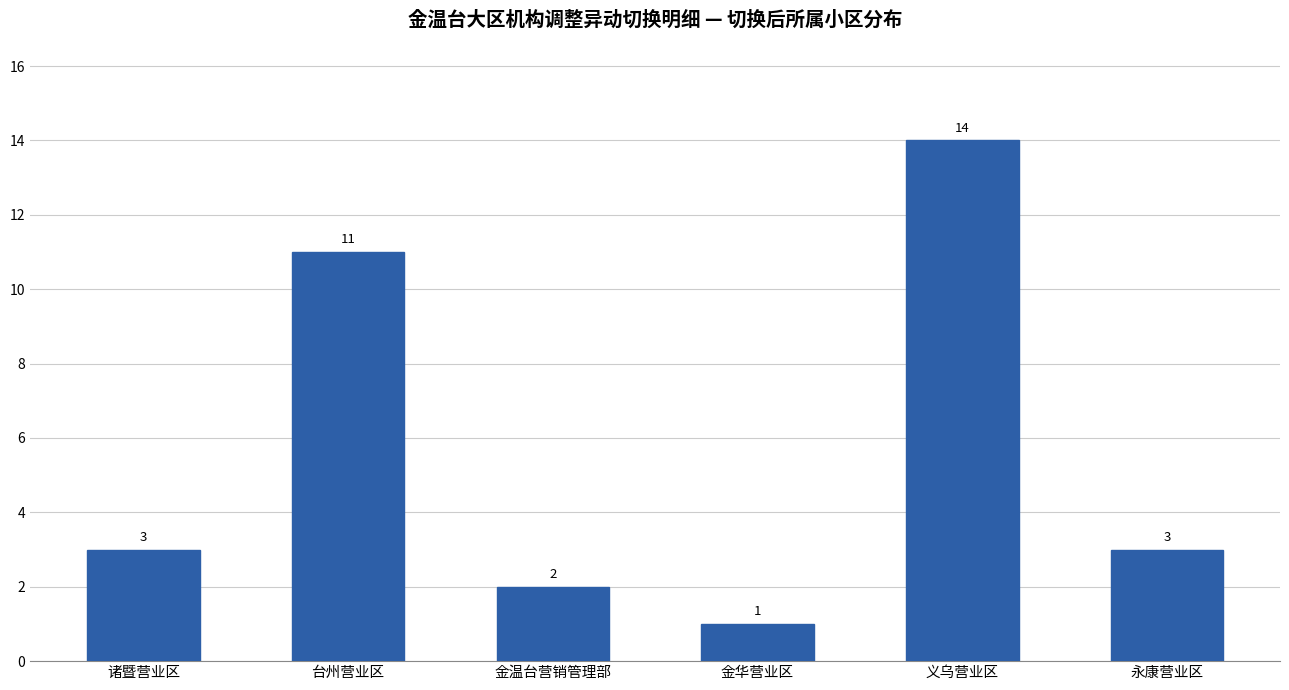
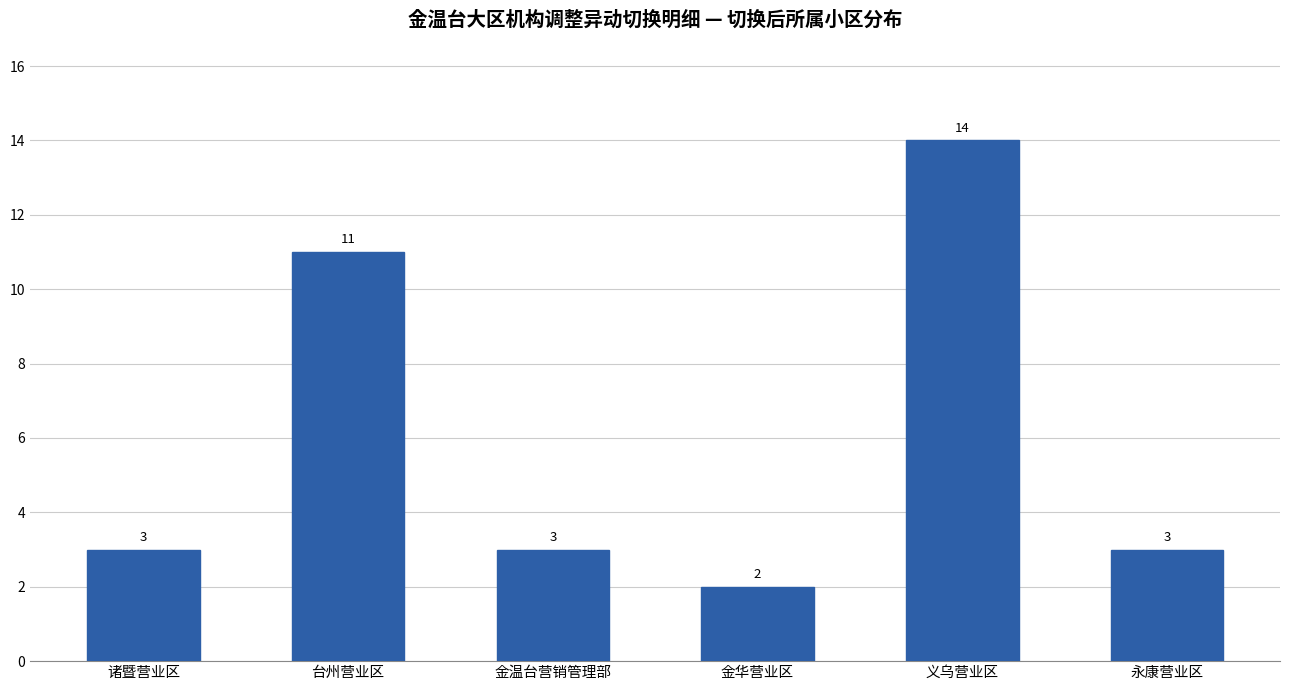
  {
    "诸暨营业区": 3,
    "台州营业区": 11,
-   "金温台营销管理部": 2,
-   "金华营业区": 1,
+   "金温台营销管理部": 3,
+   "金华营业区": 2,
    "义乌营业区": 14,
    "永康营业区": 3
  }
